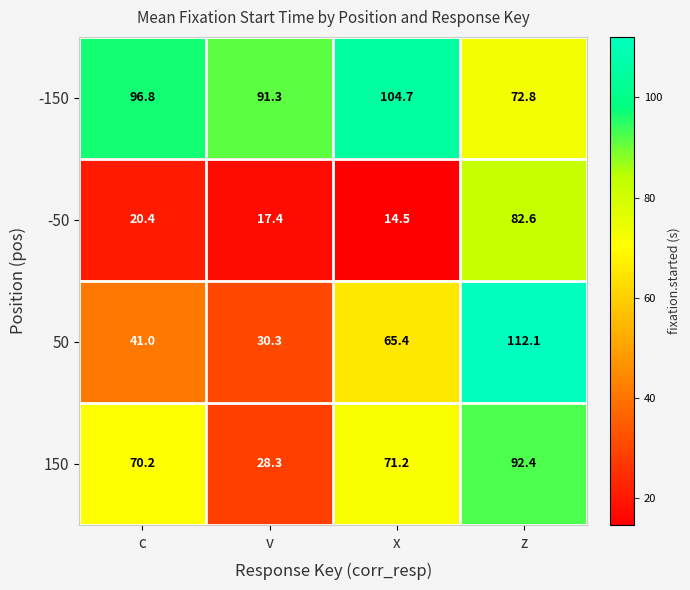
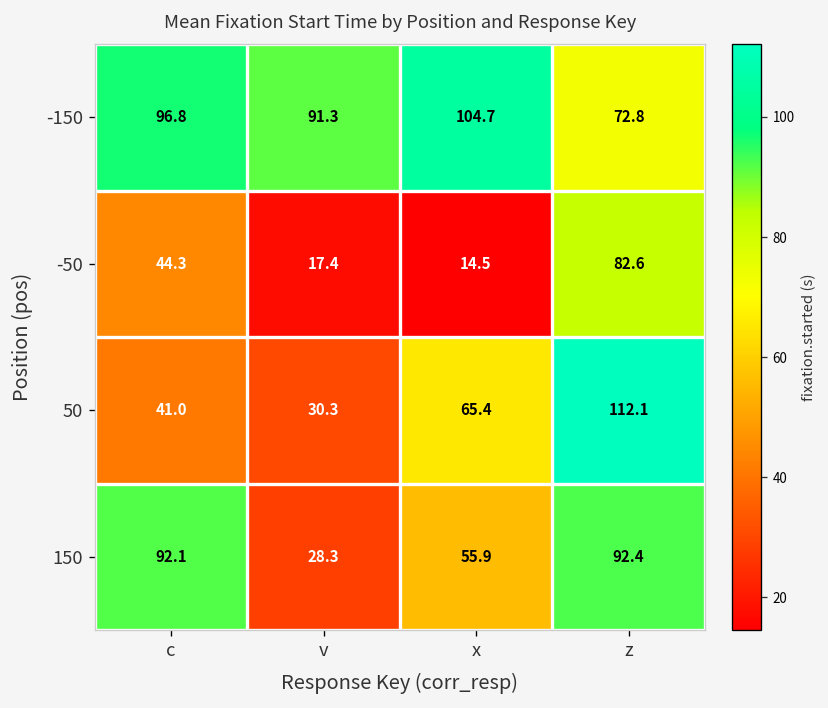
  {
    "-150": {
      "c": 96.8,
      "v": 91.3,
      "x": 104.7,
      "z": 72.8
    },
    "-50": {
-     "c": 20.4,
+     "c": 44.3,
      "v": 17.4,
      "x": 14.5,
      "z": 82.6
    },
    "50": {
      "c": 41.0,
      "v": 30.3,
      "x": 65.4,
      "z": 112.1
    },
    "150": {
-     "c": 70.2,
+     "c": 92.1,
      "v": 28.3,
-     "x": 71.2,
+     "x": 55.9,
      "z": 92.4
    }
  }
